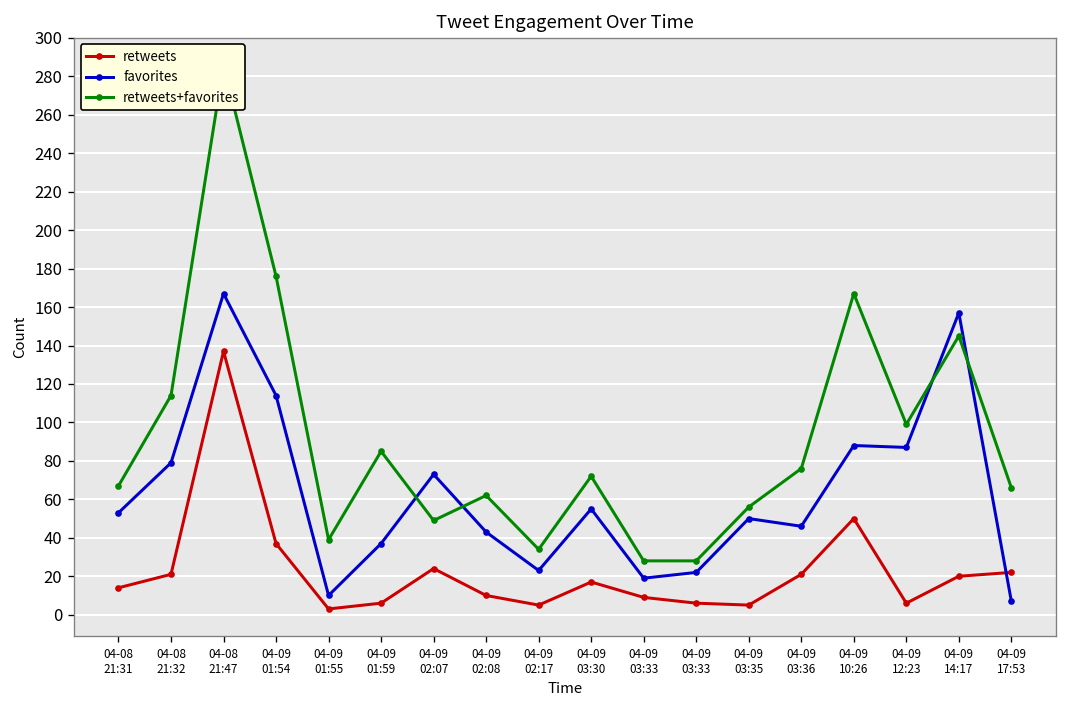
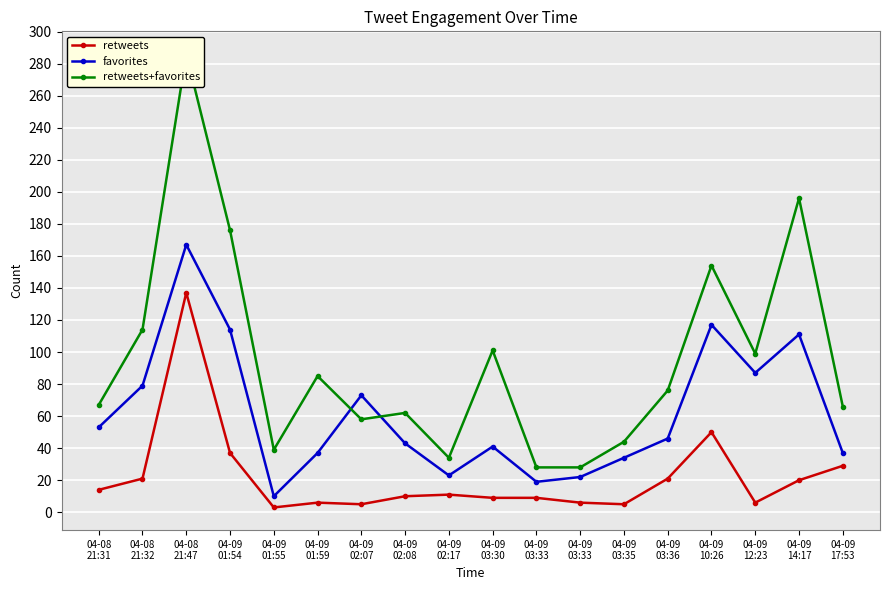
  {
    "retweets": {
      "04-08 21:31": 14,
      "04-08 21:32": 21,
      "04-08 21:47": 137,
      "04-09 01:54": 37,
      "04-09 01:55": 3,
      "04-09 01:59": 6,
-     "04-09 02:07": 24,
+     "04-09 02:07": 5,
      "04-09 02:08": 10,
-     "04-09 02:17": 5,
-     "04-09 03:30": 17,
+     "04-09 02:17": 11,
+     "04-09 03:30": 9,
      "04-09 03:35": 5,
      "04-09 03:36": 21,
      "04-09 10:26": 50,
      "04-09 12:23": 6,
      "04-09 14:17": 20,
-     "04-09 17:53": 22
+     "04-09 17:53": 29
    },
    "favorites": {
      "04-08 21:31": 53,
      "04-08 21:32": 79,
      "04-08 21:47": 167,
      "04-09 01:54": 114,
      "04-09 01:55": 10,
      "04-09 01:59": 37,
      "04-09 02:07": 73,
      "04-09 02:08": 43,
      "04-09 02:17": 23,
-     "04-09 03:30": 55,
-     "04-09 03:35": 50,
+     "04-09 03:30": 41,
+     "04-09 03:35": 34,
      "04-09 03:36": 46,
-     "04-09 10:26": 88,
+     "04-09 10:26": 117,
      "04-09 12:23": 87,
-     "04-09 14:17": 157,
-     "04-09 17:53": 7
+     "04-09 14:17": 111,
+     "04-09 17:53": 37
    },
    "retweets+favorites": {
      "04-08 21:31": 67,
      "04-08 21:32": 114,
      "04-09 01:54": 176,
      "04-09 01:55": 39,
      "04-09 01:59": 85,
-     "04-09 02:07": 49,
+     "04-09 02:07": 58,
      "04-09 02:08": 62,
      "04-09 02:17": 34,
-     "04-09 03:30": 72,
-     "04-09 03:35": 56,
+     "04-09 03:30": 101,
+     "04-09 03:35": 44,
      "04-09 03:36": 76,
-     "04-09 10:26": 167,
+     "04-09 10:26": 154,
      "04-09 12:23": 99,
-     "04-09 14:17": 145,
+     "04-09 14:17": 196,
      "04-09 17:53": 66
    }
  }
